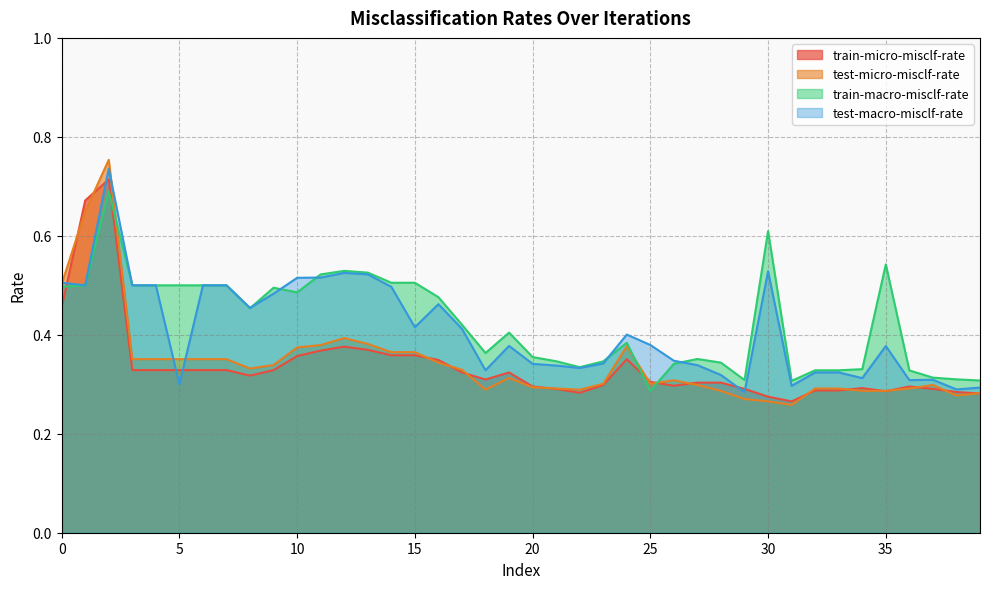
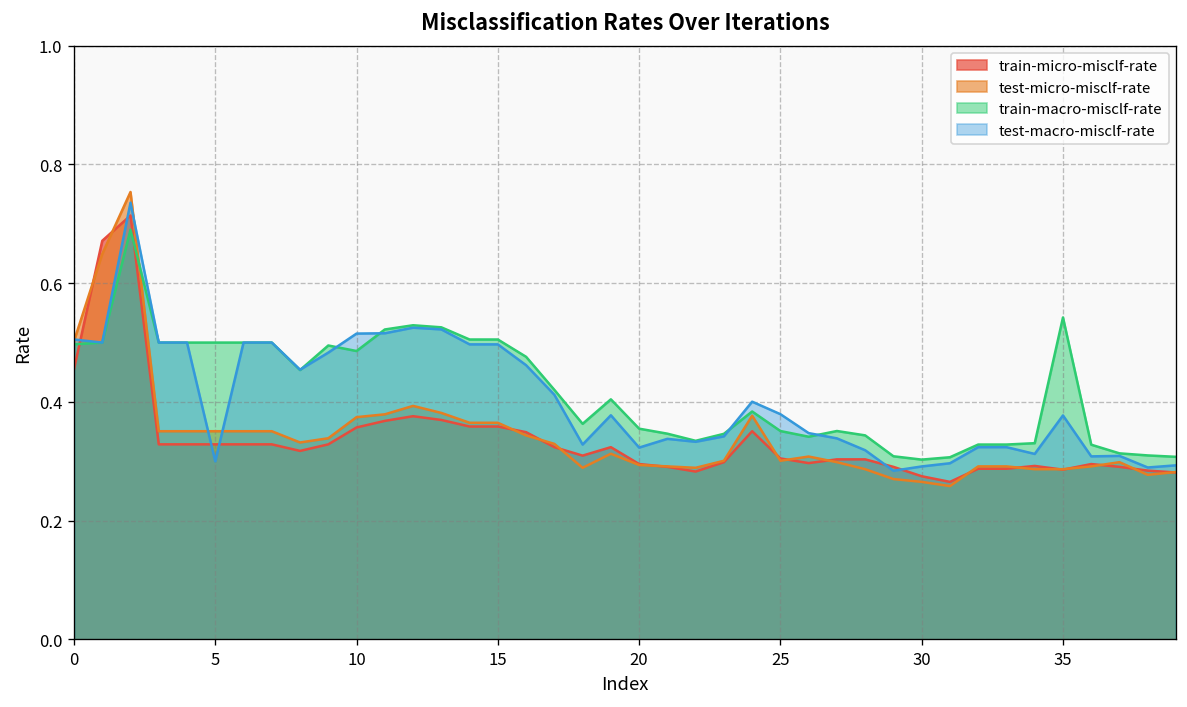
  {
    "train-macro-misclf-rate": {
      "0": 0.50,
      "5": 0.50,
      "10": 0.49,
      "15": 0.51,
      "20": 0.36,
-     "25": 0.29,
-     "30": 0.61,
+     "25": 0.35,
+     "30": 0.30,
      "35": 0.54
    },
    "test-macro-misclf-rate": {
      "5": 0.30,
      "10": 0.52,
-     "15": 0.42,
-     "20": 0.34,
+     "15": 0.50,
+     "20": 0.32,
      "25": 0.38,
-     "30": 0.53,
+     "30": 0.29,
      "35": 0.38
    }
  }
